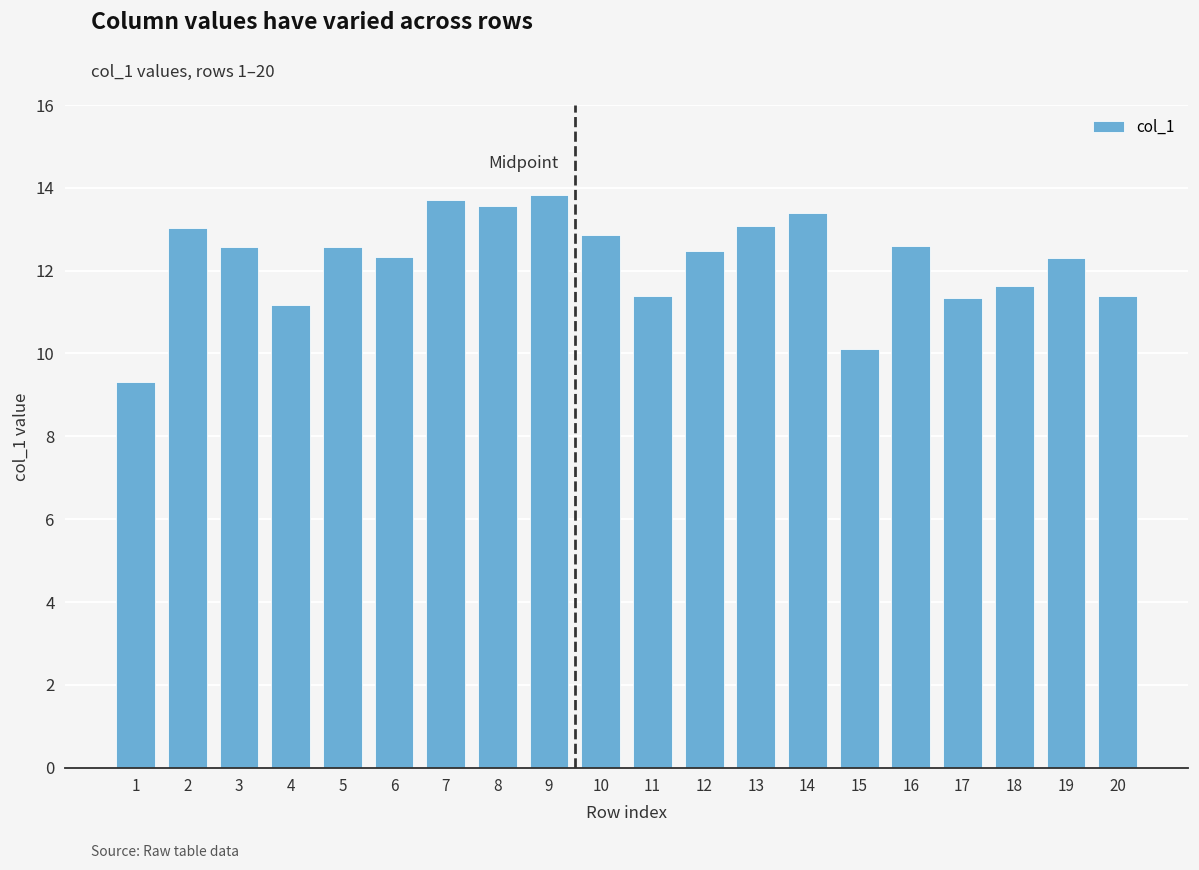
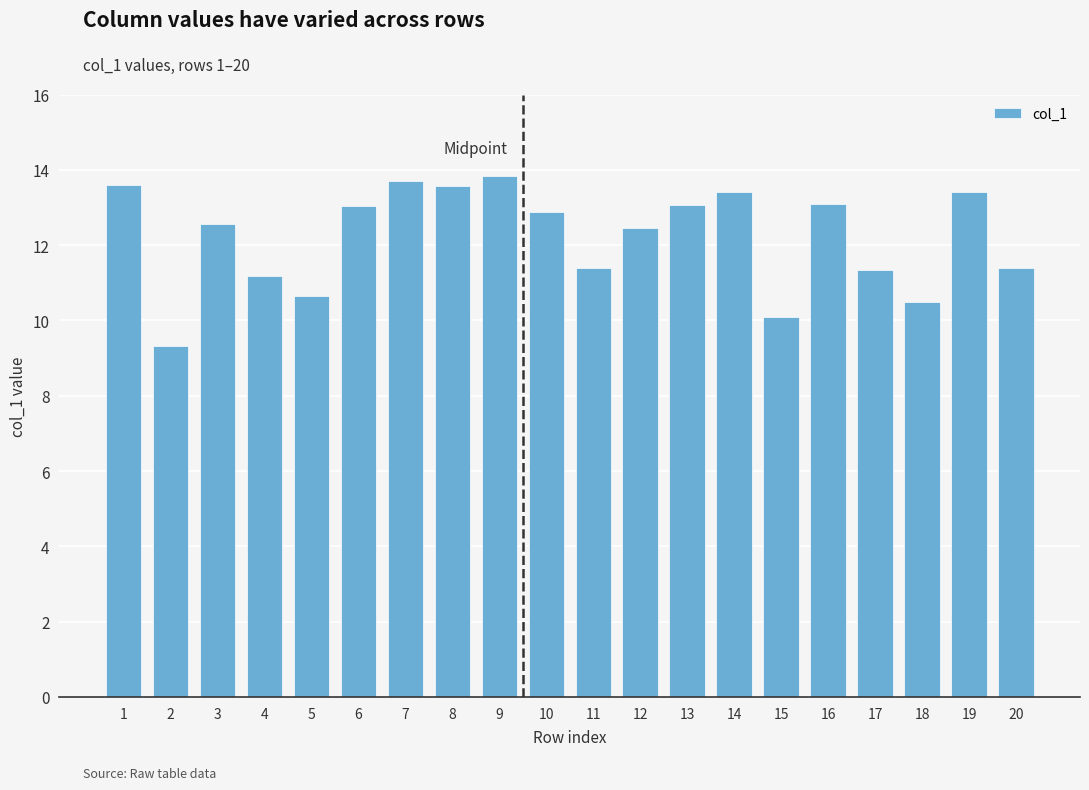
  {
-   "1": 9.3,
-   "2": 13.0,
+   "1": 13.6,
+   "2": 9.3,
    "3": 12.6,
    "4": 11.2,
-   "5": 12.6,
-   "6": 12.3,
+   "5": 10.7,
+   "6": 13.0,
    "7": 13.7,
    "8": 13.6,
    "9": 13.8,
    "10": 12.9,
    "11": 11.4,
    "12": 12.5,
    "13": 13.1,
    "14": 13.4,
    "15": 10.1,
-   "16": 12.6,
+   "16": 13.1,
    "17": 11.3,
-   "18": 11.6,
-   "19": 12.3,
+   "18": 10.5,
+   "19": 13.4,
    "20": 11.4
  }
